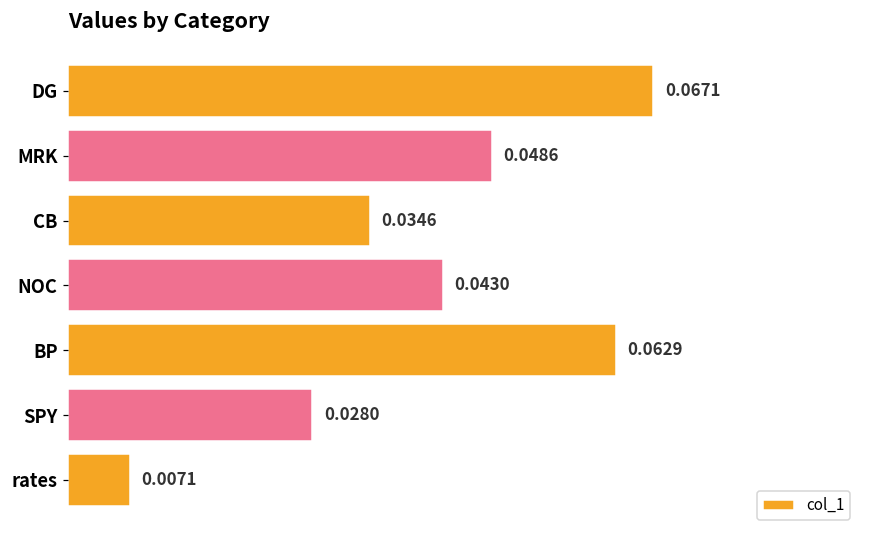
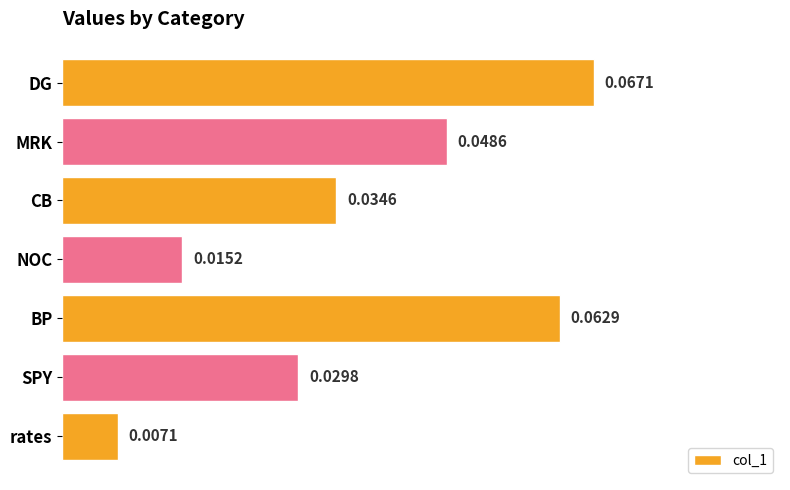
  {
    "DG": 0.0671,
    "MRK": 0.0486,
    "CB": 0.0346,
-   "NOC": 0.0430,
+   "NOC": 0.0152,
    "BP": 0.0629,
-   "SPY": 0.0280,
+   "SPY": 0.0298,
    "rates": 0.0071
  }
